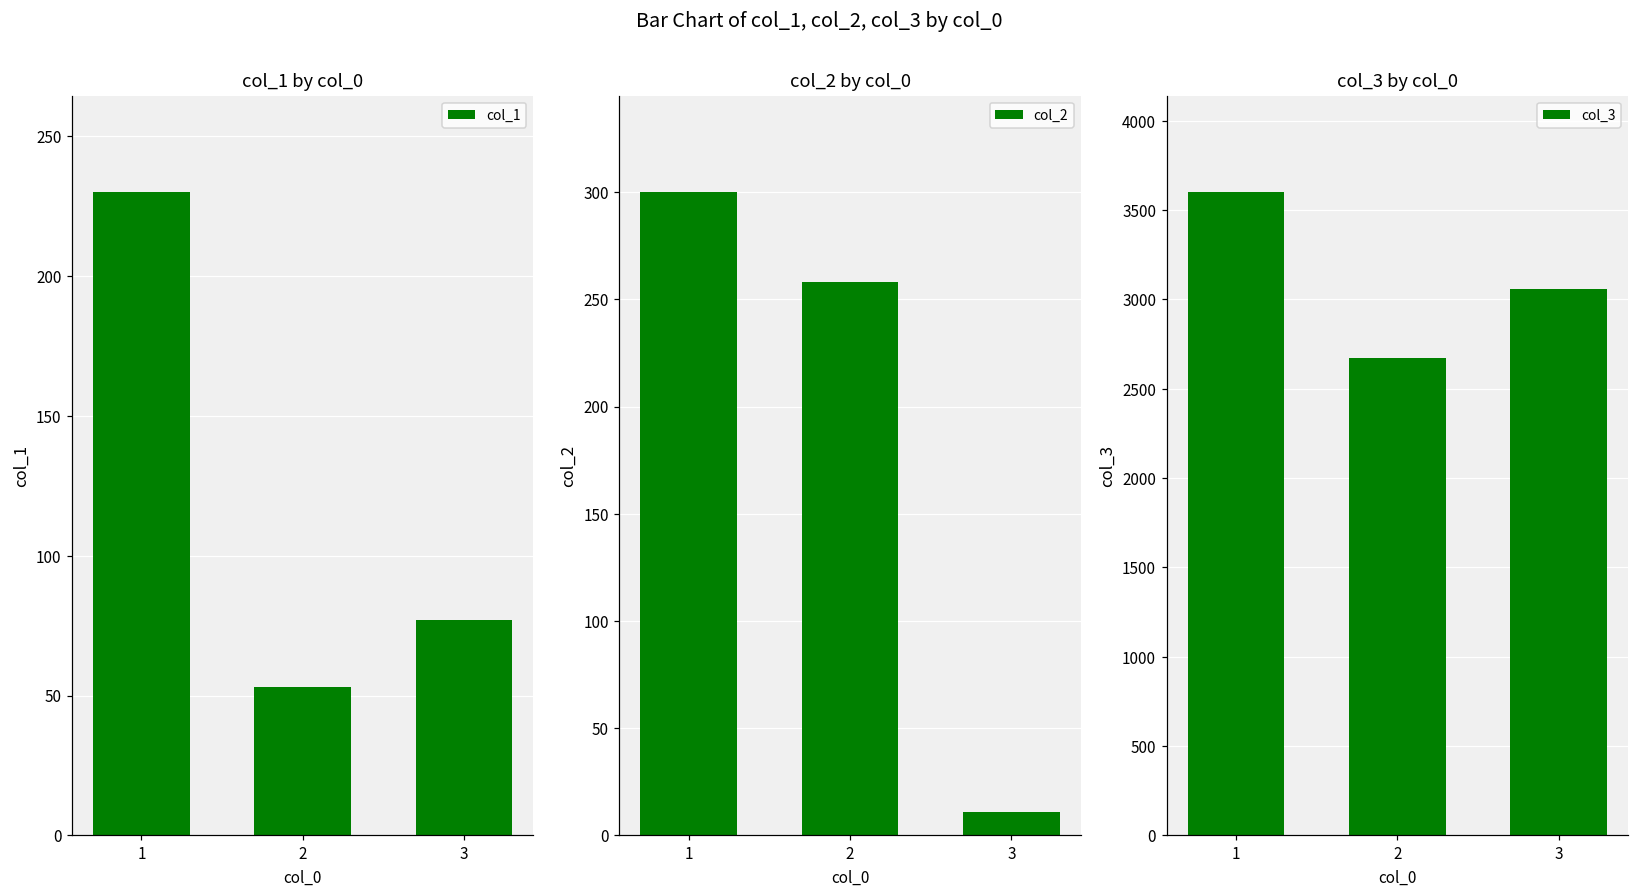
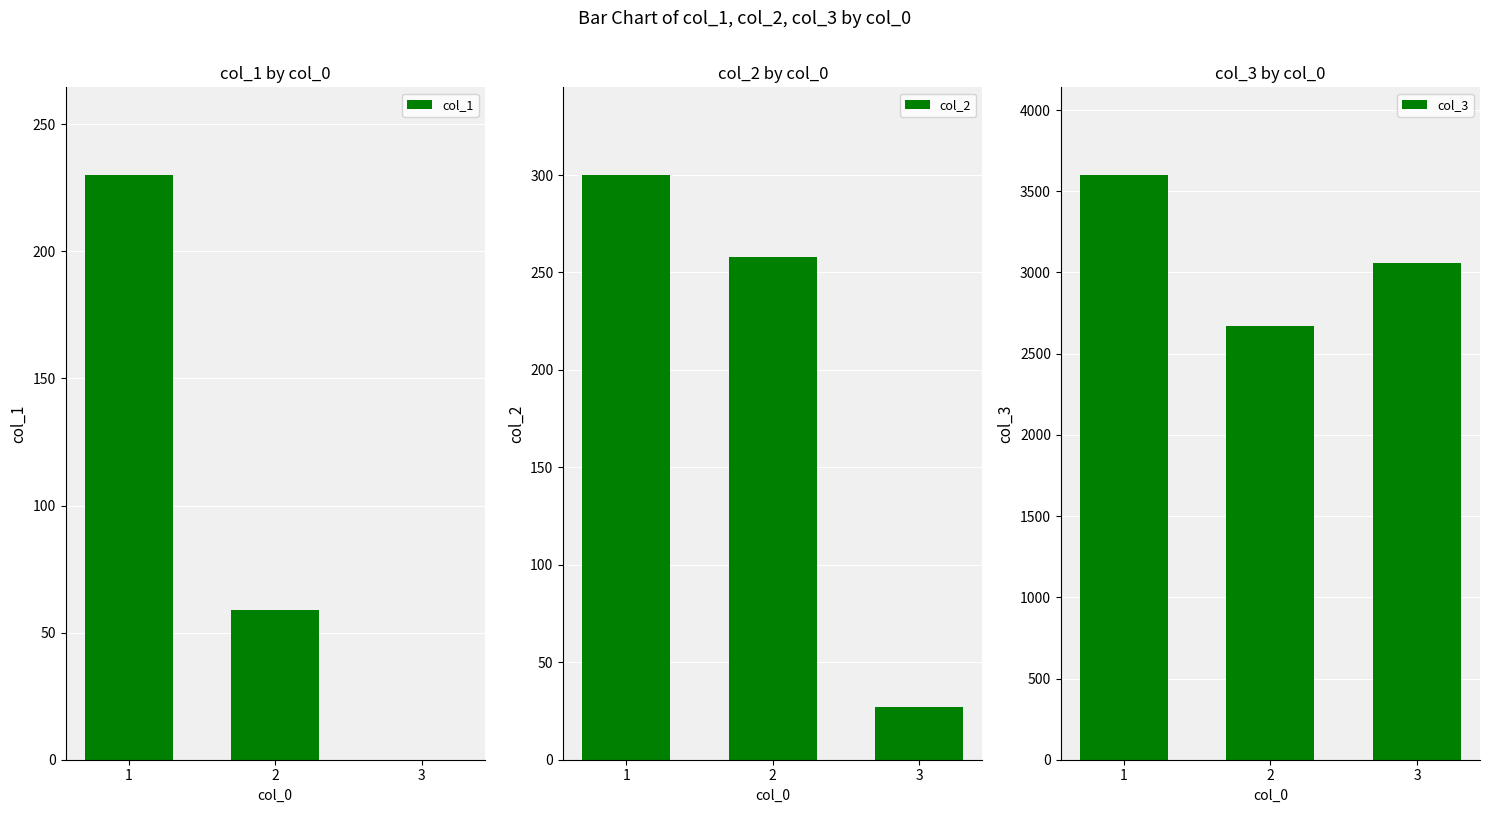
  {
    "col_1 by col_0": {
      "1": 230,
-     "2": 53,
-     "3": 77
+     "2": 59,
+     "3": 0
    },
    "col_2 by col_0": {
      "1": 300,
      "2": 258,
-     "3": 11
+     "3": 27
    },
    "col_3 by col_0": {
      "1": 3600,
      "2": 2670,
      "3": 3060
    }
  }
